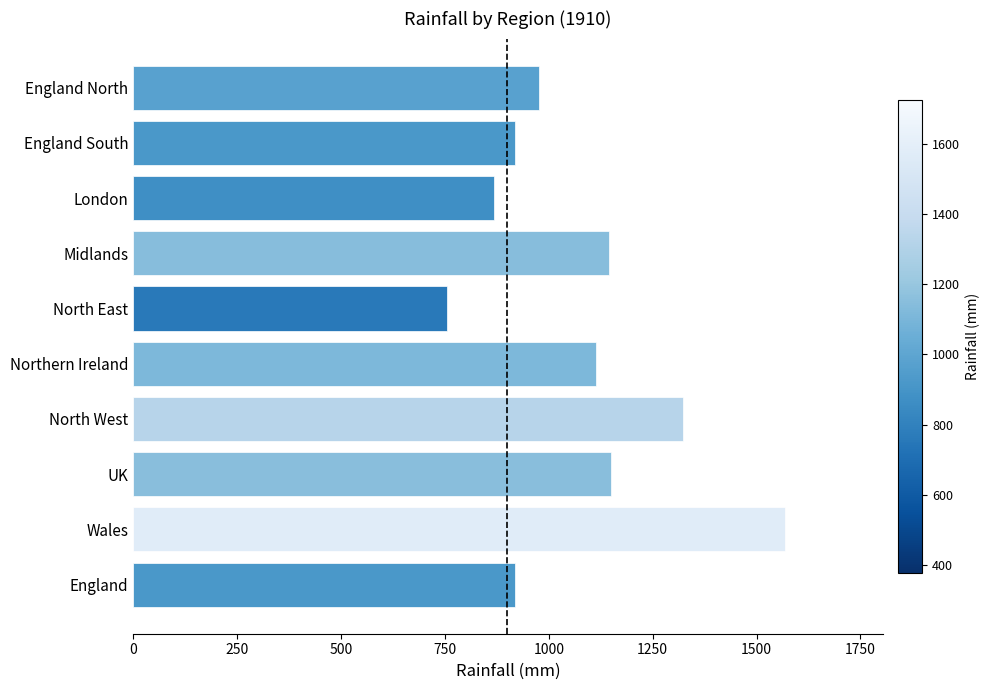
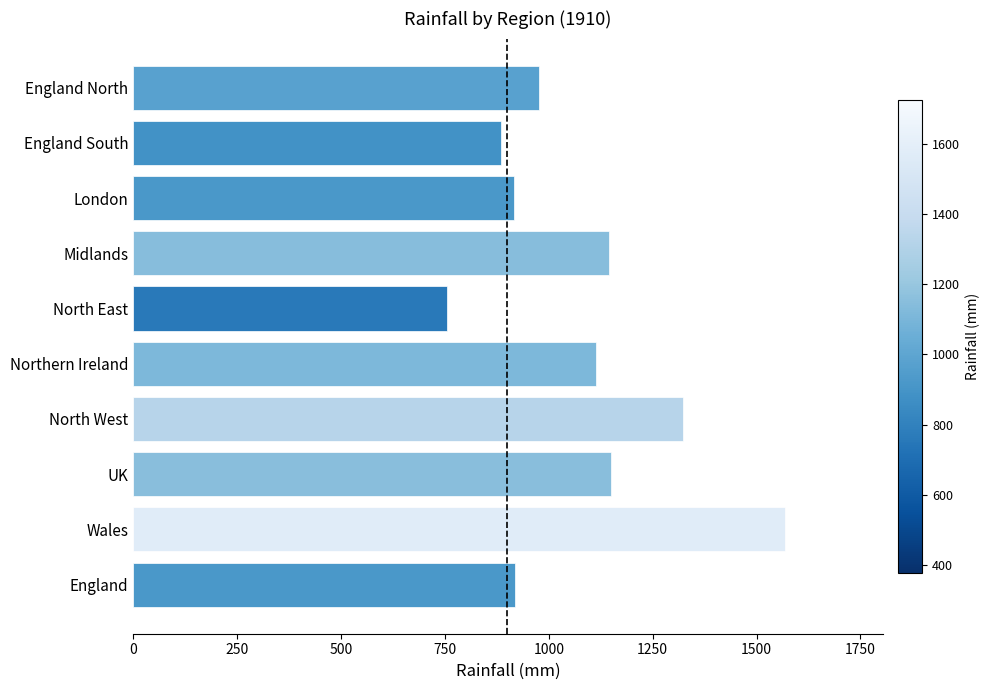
  {
    "England North": 980,
-   "England South": 920,
-   "London": 870,
+   "England South": 890,
+   "London": 920,
    "Midlands": 1150,
    "North East": 760,
    "Northern Ireland": 1110,
    "North West": 1320,
    "UK": 1150,
    "Wales": 1570,
    "England": 920
  }
